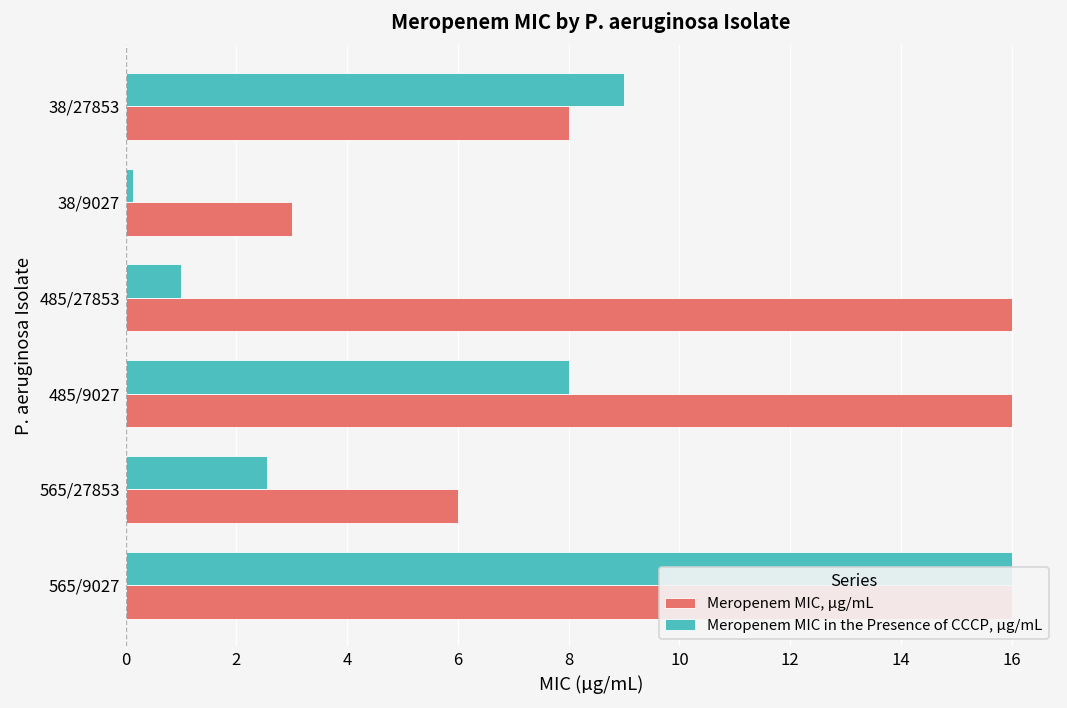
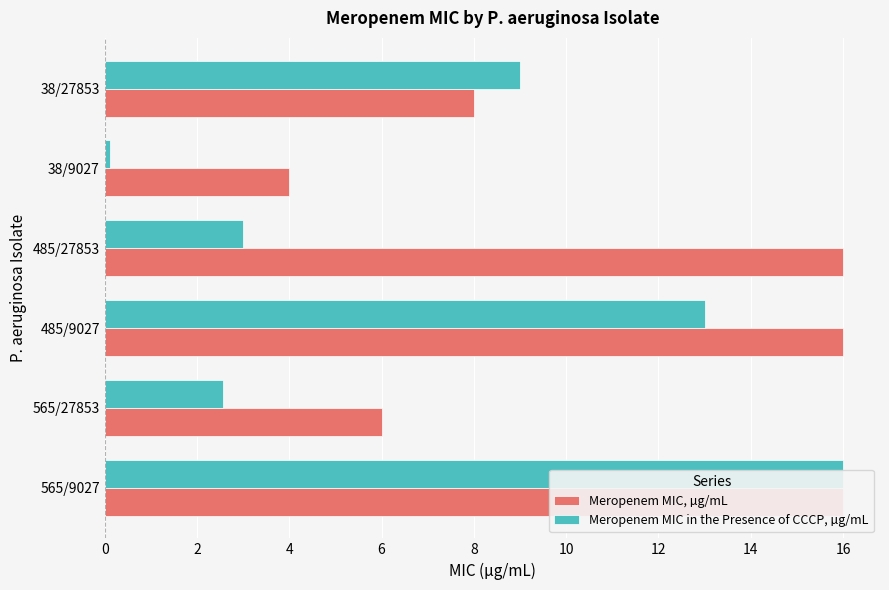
  {
    "Meropenem MIC, µg/mL": {
      "38/27853": 8,
-     "38/9027": 3,
+     "38/9027": 4,
      "485/27853": 16,
      "485/9027": 16,
      "565/27853": 6
    },
    "Meropenem MIC in the Presence of CCCP, µg/mL": {
      "38/27853": 9,
      "38/9027": 0.1,
-     "485/27853": 1,
-     "485/9027": 8,
+     "485/27853": 3,
+     "485/9027": 13,
      "565/27853": 2.6
    }
  }
